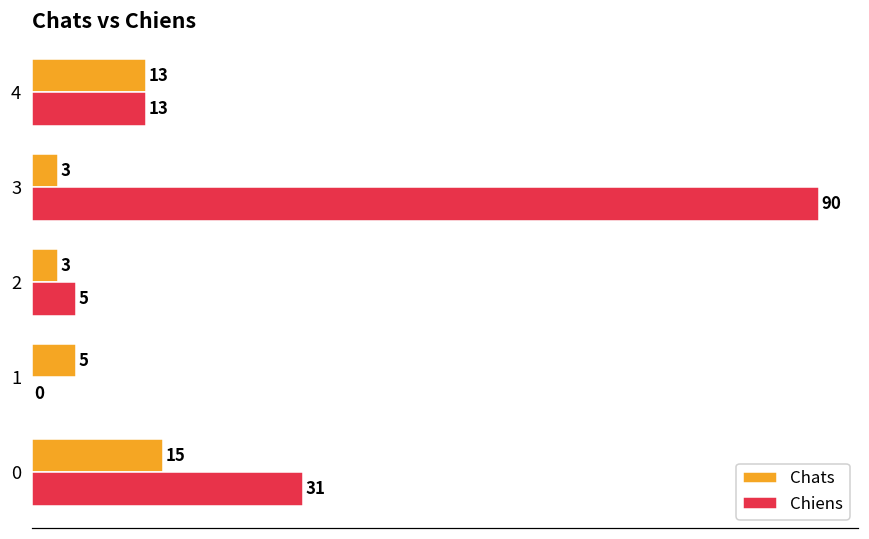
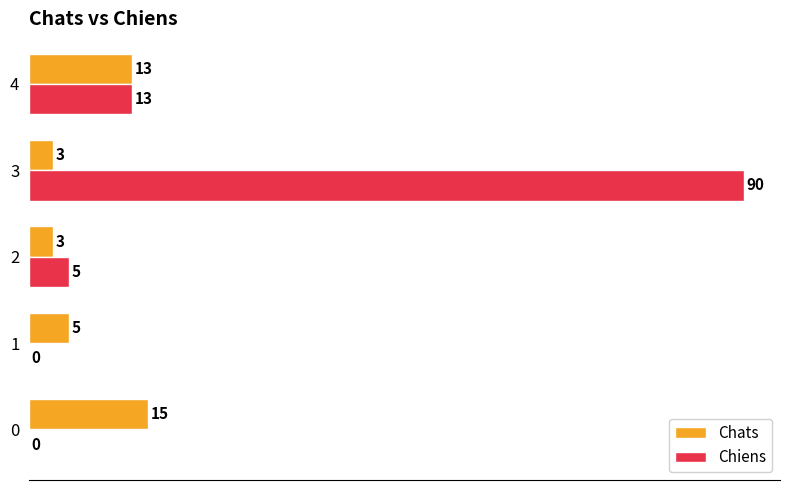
  {
    "Chats": {
      "4": 13,
      "3": 3,
      "2": 3,
      "1": 5,
      "0": 15
    },
    "Chiens": {
      "4": 13,
      "3": 90,
      "2": 5,
      "1": 0,
-     "0": 31
+     "0": 0
    }
  }
